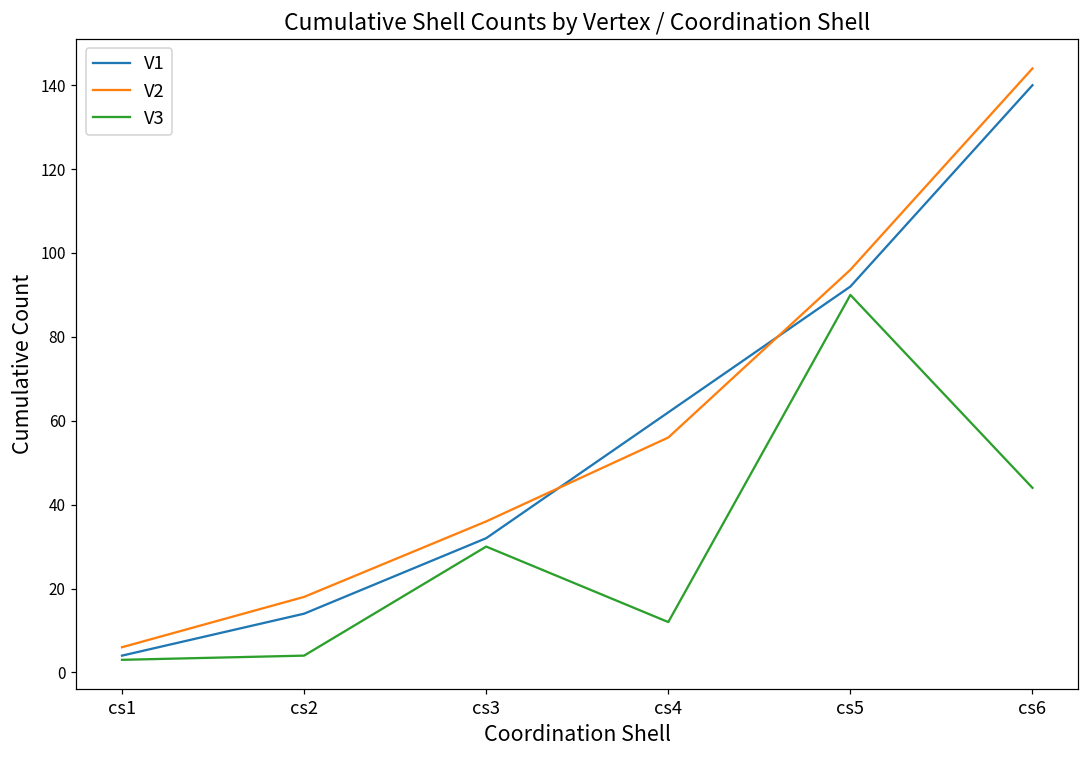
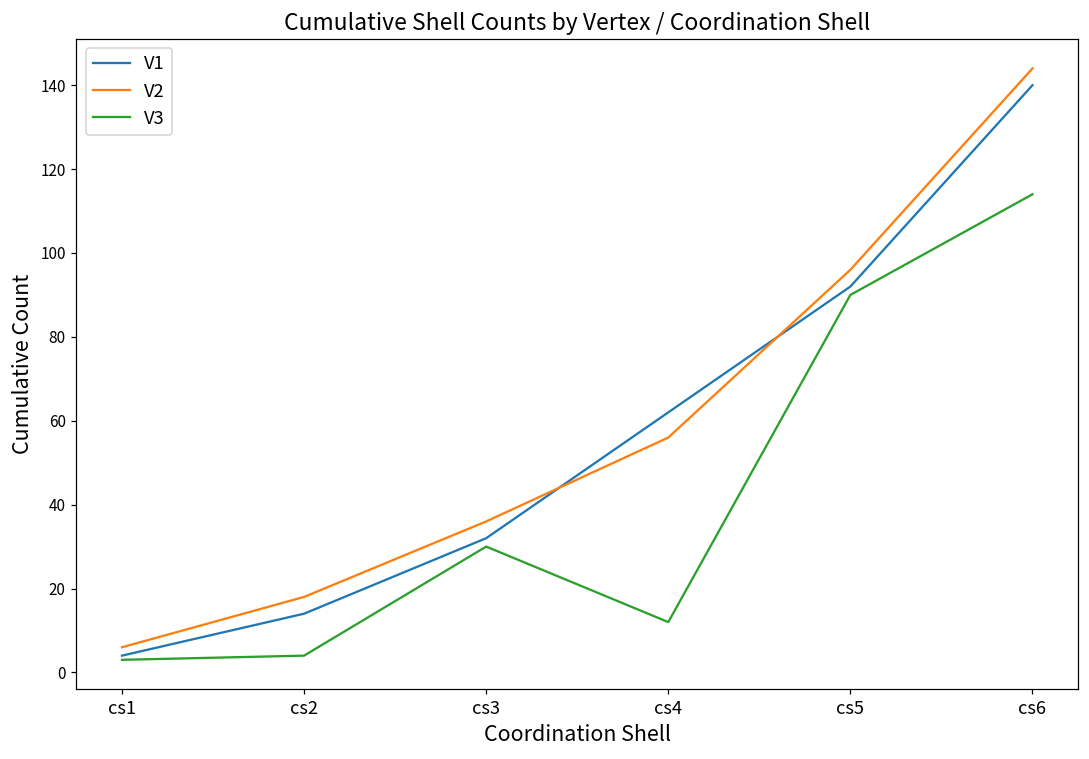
  {
    "V1": {
      "cs1": 4,
      "cs2": 14,
      "cs3": 32,
      "cs4": 62,
      "cs5": 92,
      "cs6": 140
    },
    "V2": {
      "cs1": 6,
      "cs2": 18,
      "cs3": 36,
      "cs4": 56,
      "cs5": 96,
      "cs6": 144
    },
    "V3": {
      "cs1": 3,
      "cs2": 4,
      "cs3": 30,
      "cs4": 12,
      "cs5": 90,
-     "cs6": 44
+     "cs6": 114
    }
  }
